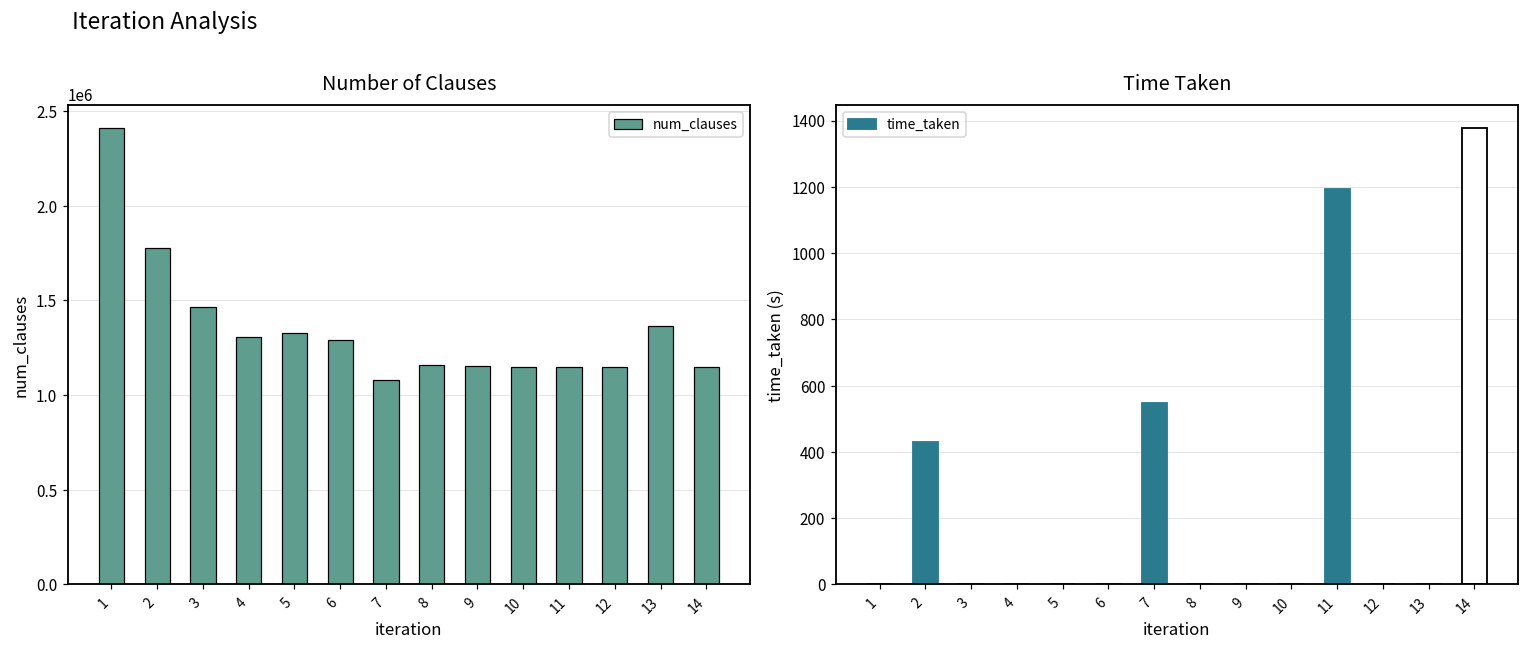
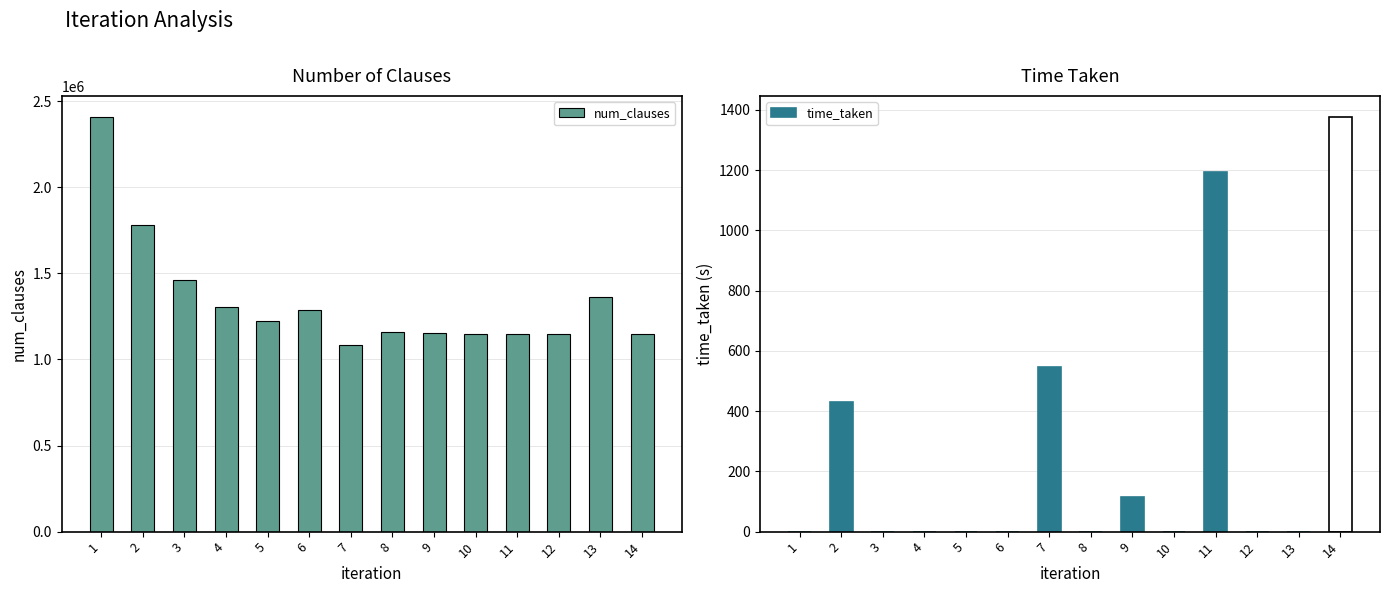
  {
    "Number of Clauses": {
      "1": 2410000,
      "2": 1780000,
      "3": 1460000,
      "4": 1300000,
-     "5": 1330000,
+     "5": 1230000,
      "6": 1290000,
      "7": 1080000,
      "8": 1160000,
      "9": 1150000,
      "10": 1150000,
      "11": 1150000,
      "12": 1150000,
      "13": 1370000,
      "14": 1150000
    },
    "Time Taken": {
      "2": 430,
      "7": 550,
-     "9": 0,
+     "9": 120,
      "11": 1190,
      "14": 1380
    }
  }
